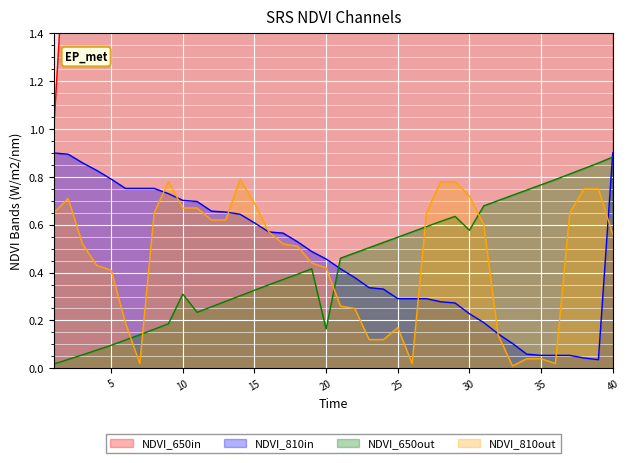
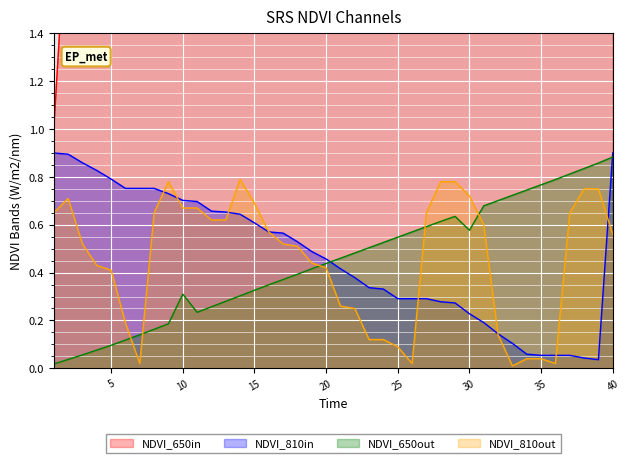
  {
    "NDVI_810in": {
      "5": 0.79,
      "10": 0.70,
      "15": 0.61,
      "20": 0.46,
      "25": 0.29,
      "30": 0.23,
      "35": 0.05,
      "40": 0.90
    },
    "NDVI_650out": {
      "5": 0.10,
      "10": 0.31,
      "15": 0.33,
-     "20": 0.16,
+     "20": 0.44,
      "25": 0.55,
      "30": 0.58,
      "35": 0.77,
      "40": 0.88
    },
    "NDVI_810out": {
      "5": 0.41,
      "10": 0.67,
      "15": 0.69,
      "20": 0.42,
-     "25": 0.17,
+     "25": 0.09,
      "30": 0.72,
      "35": 0.04,
      "40": 0.56
    }
  }
